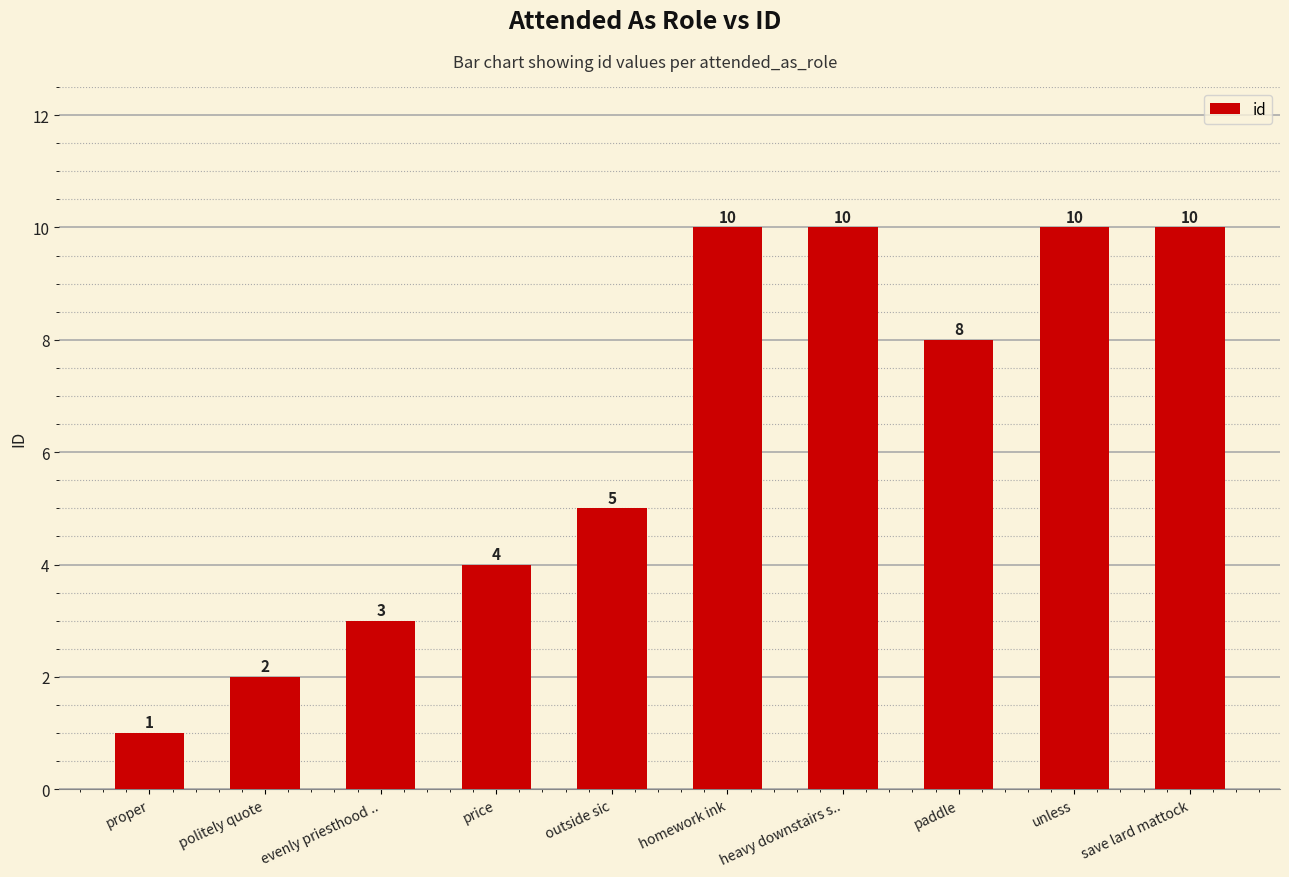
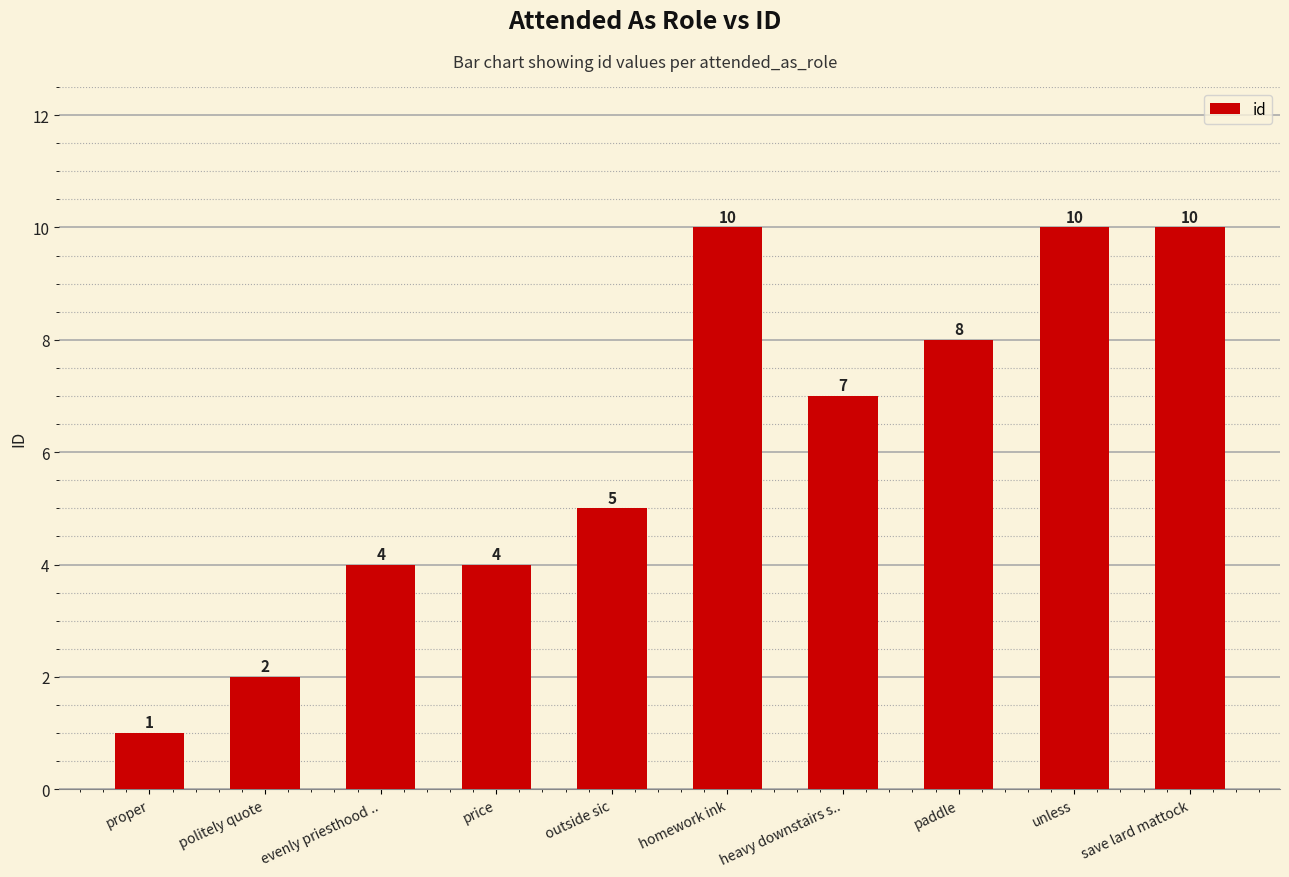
  {
    "proper": 1,
    "politely quote": 2,
-   "evenly priesthood ..": 3,
+   "evenly priesthood ..": 4,
    "price": 4,
    "outside sic": 5,
    "homework ink": 10,
-   "heavy downstairs s..": 10,
+   "heavy downstairs s..": 7,
    "paddle": 8,
    "unless": 10,
    "save lard mattock": 10
  }
